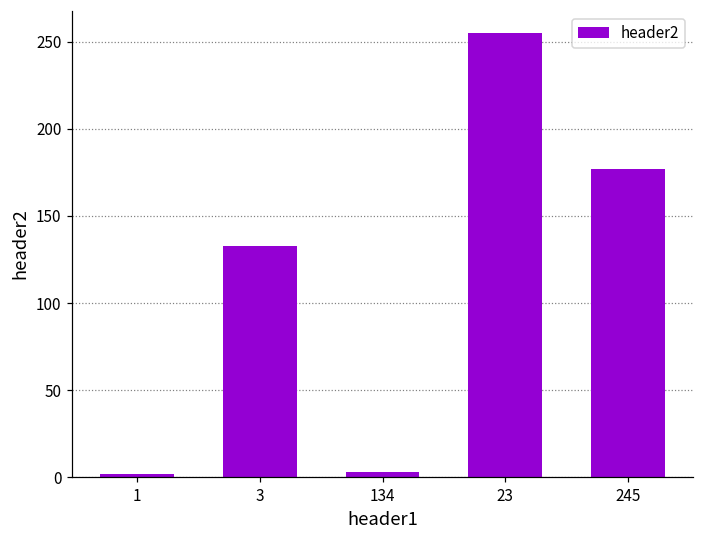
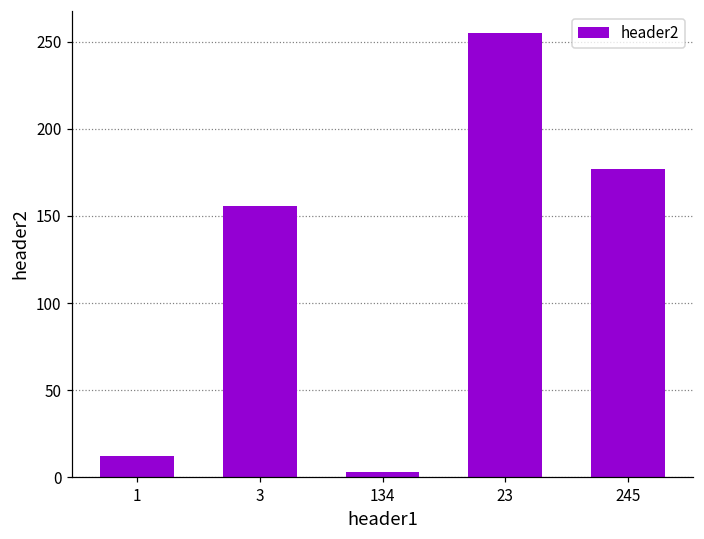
  {
-   "1": 2,
-   "3": 133,
+   "1": 12,
+   "3": 156,
    "134": 3,
    "23": 255,
    "245": 177
  }
